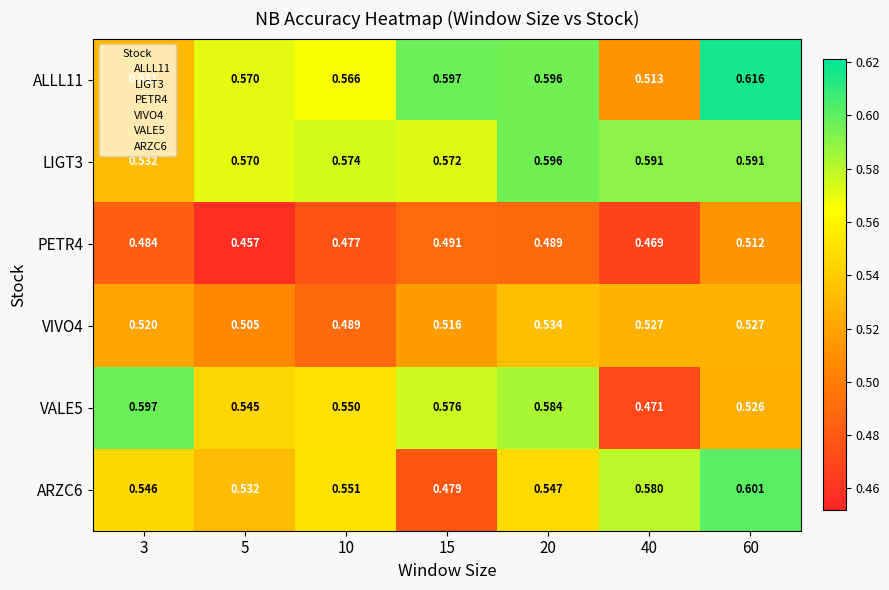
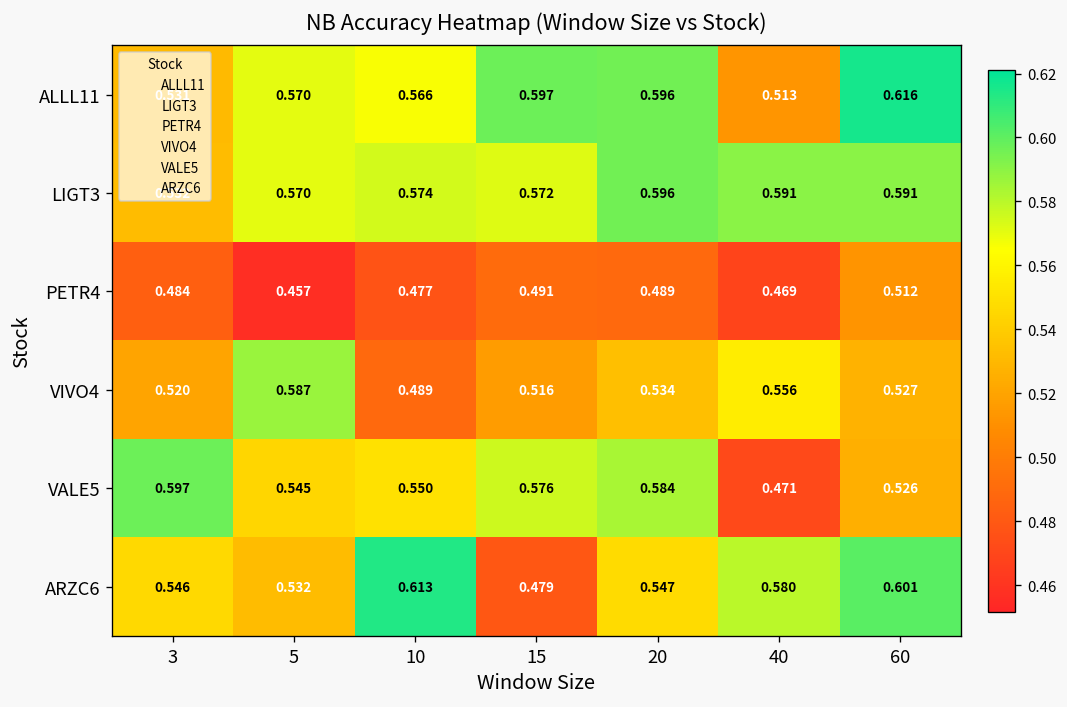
  {
    "ALLL11": {
      "5": 0.570,
      "10": 0.566,
      "15": 0.597,
      "20": 0.596,
      "40": 0.513,
      "60": 0.616
    },
    "LIGT3": {
      "5": 0.570,
      "10": 0.574,
      "15": 0.572,
      "20": 0.596,
      "40": 0.591,
      "60": 0.591
    },
    "PETR4": {
      "3": 0.484,
      "5": 0.457,
      "10": 0.477,
      "15": 0.491,
      "20": 0.489,
      "40": 0.469,
      "60": 0.512
    },
    "VIVO4": {
      "3": 0.520,
-     "5": 0.505,
+     "5": 0.587,
      "10": 0.489,
      "15": 0.516,
      "20": 0.534,
-     "40": 0.527,
+     "40": 0.556,
      "60": 0.527
    },
    "VALE5": {
      "3": 0.597,
      "5": 0.545,
      "10": 0.550,
      "15": 0.576,
      "20": 0.584,
      "40": 0.471,
      "60": 0.526
    },
    "ARZC6": {
      "3": 0.546,
      "5": 0.532,
-     "10": 0.551,
+     "10": 0.613,
      "15": 0.479,
      "20": 0.547,
      "40": 0.580,
      "60": 0.601
    }
  }
